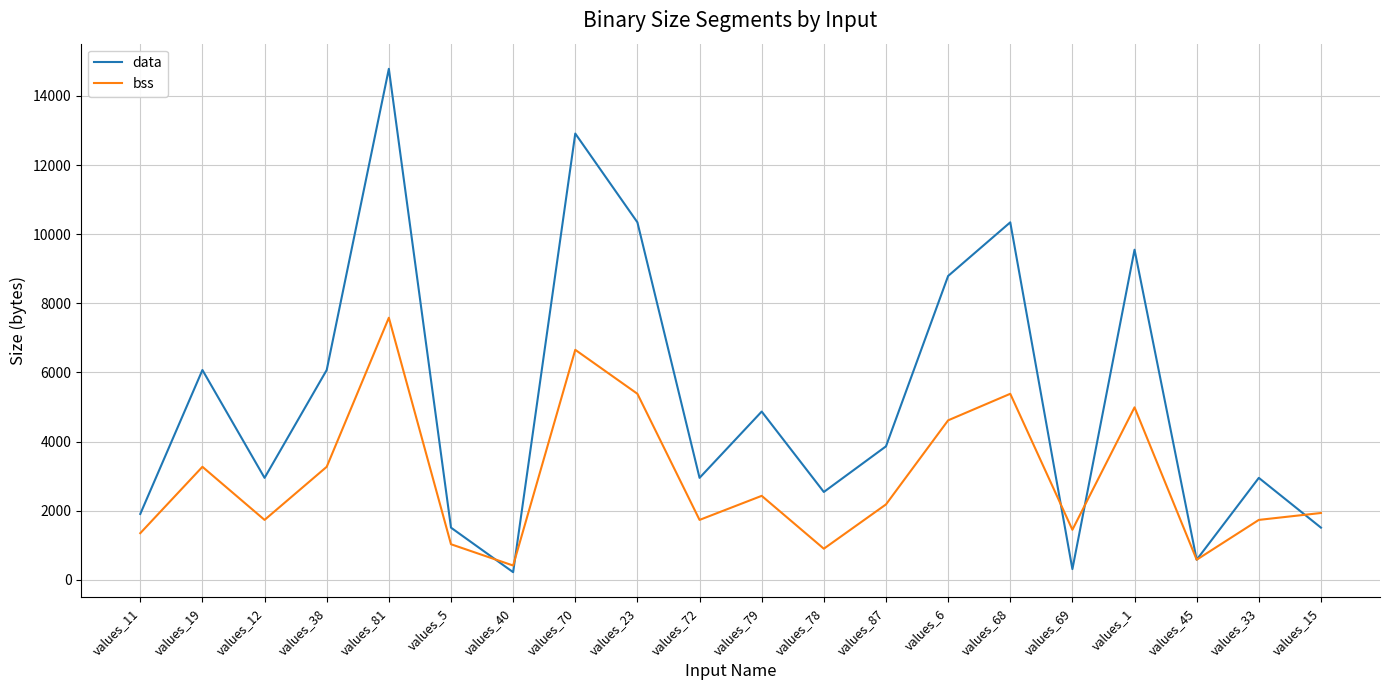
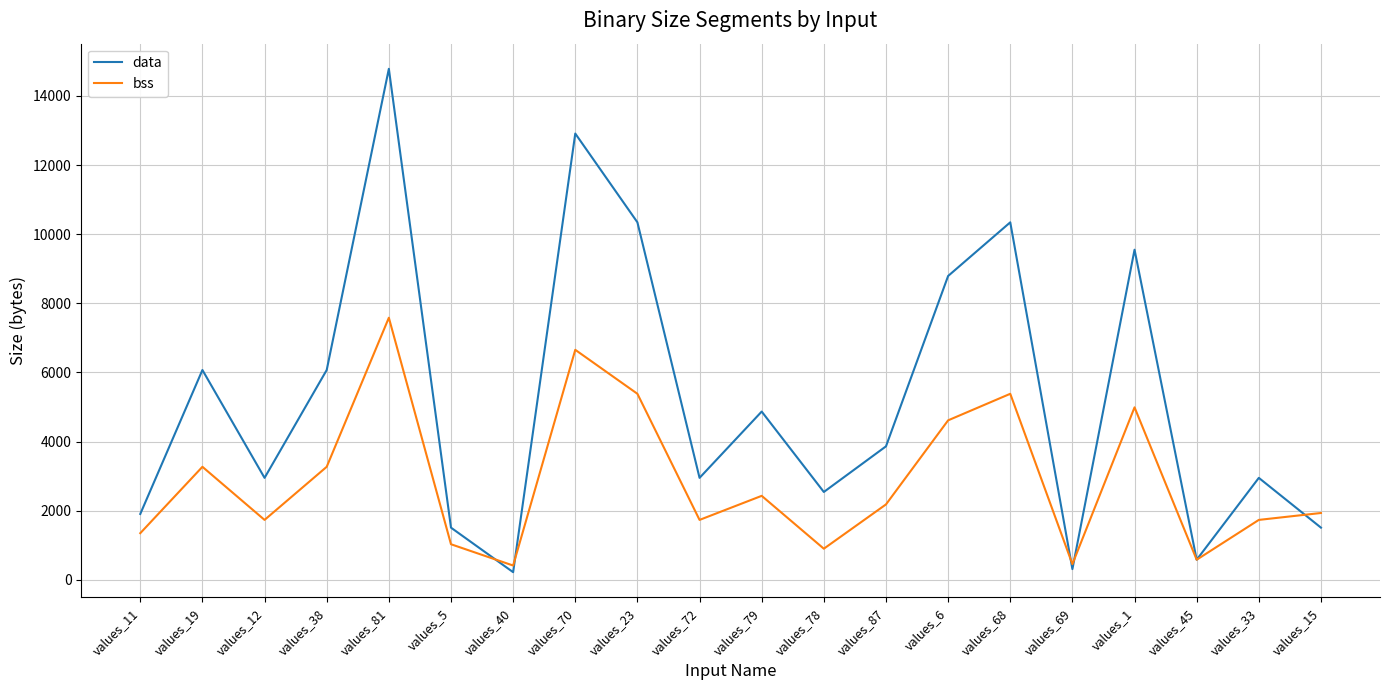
  {
    "data": {
      "values_11": 1900,
      "values_19": 6100,
      "values_12": 3000,
      "values_38": 6100,
      "values_81": 14800,
      "values_5": 1500,
      "values_40": 200,
      "values_70": 12900,
      "values_23": 10300,
      "values_72": 3000,
      "values_79": 4900,
      "values_78": 2500,
      "values_87": 3900,
      "values_6": 8800,
      "values_68": 10300,
      "values_69": 300,
      "values_1": 9600,
      "values_33": 3000,
      "values_15": 1500
    },
    "bss": {
      "values_11": 1400,
      "values_19": 3300,
      "values_12": 1700,
      "values_38": 3300,
      "values_81": 7600,
      "values_5": 1000,
      "values_40": 400,
      "values_70": 6700,
      "values_23": 5400,
      "values_72": 1700,
      "values_79": 2400,
      "values_78": 900,
      "values_87": 2200,
      "values_6": 4600,
      "values_68": 5400,
-     "values_69": 1500,
+     "values_69": 500,
      "values_1": 5000,
      "values_33": 1700,
      "values_15": 1900
    }
  }
